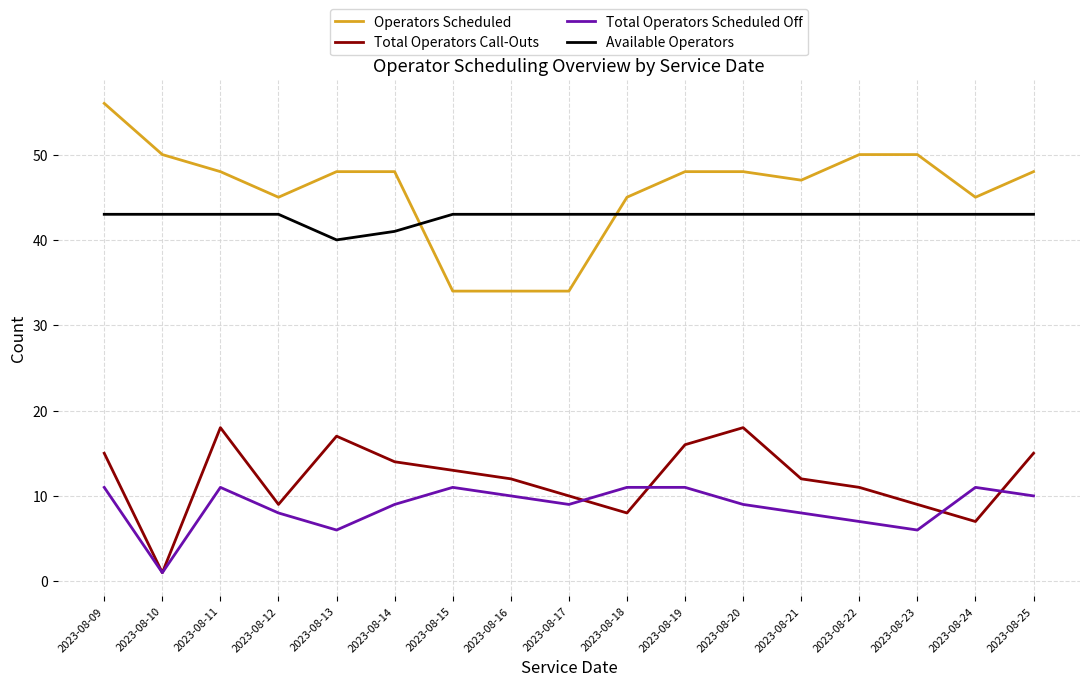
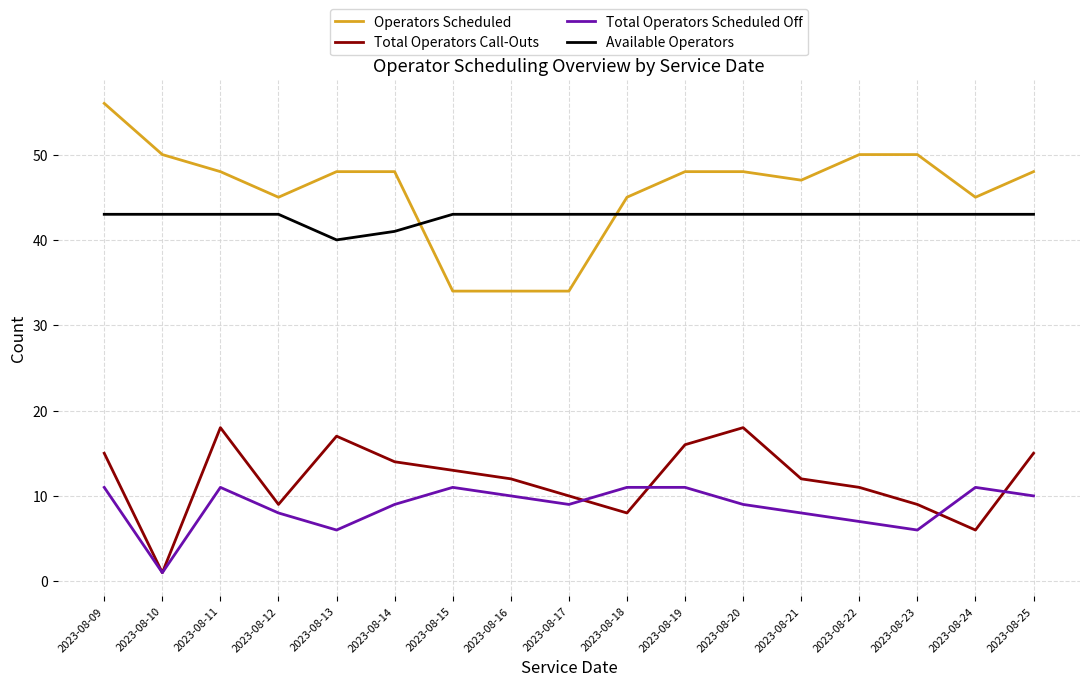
  {
    "Operators Scheduled": {
      "2023-08-09": 56,
      "2023-08-10": 50,
      "2023-08-11": 48,
      "2023-08-12": 45,
      "2023-08-13": 48,
      "2023-08-14": 48,
      "2023-08-15": 34,
      "2023-08-16": 34,
      "2023-08-17": 34,
      "2023-08-18": 45,
      "2023-08-19": 48,
      "2023-08-20": 48,
      "2023-08-21": 47,
      "2023-08-22": 50,
      "2023-08-23": 50,
      "2023-08-24": 45,
      "2023-08-25": 48
    },
    "Total Operators Call-Outs": {
      "2023-08-09": 15,
      "2023-08-11": 18,
      "2023-08-12": 9,
      "2023-08-13": 17,
      "2023-08-14": 14,
      "2023-08-15": 13,
      "2023-08-16": 12,
      "2023-08-17": 10,
      "2023-08-18": 8,
      "2023-08-19": 16,
      "2023-08-20": 18,
      "2023-08-21": 12,
      "2023-08-22": 11,
      "2023-08-23": 9,
-     "2023-08-24": 7,
+     "2023-08-24": 6,
      "2023-08-25": 15
    },
    "Total Operators Scheduled Off": {
      "2023-08-09": 11,
      "2023-08-11": 11,
      "2023-08-12": 8,
      "2023-08-13": 6,
      "2023-08-14": 9,
      "2023-08-15": 11,
      "2023-08-16": 10,
      "2023-08-17": 9,
      "2023-08-18": 11,
      "2023-08-19": 11,
      "2023-08-20": 9,
      "2023-08-21": 8,
      "2023-08-22": 7,
      "2023-08-23": 6,
      "2023-08-24": 11,
      "2023-08-25": 10
    },
    "Available Operators": {
      "2023-08-09": 43,
      "2023-08-10": 43,
      "2023-08-11": 43,
      "2023-08-12": 43,
      "2023-08-13": 40,
      "2023-08-14": 41,
      "2023-08-15": 43,
      "2023-08-16": 43,
      "2023-08-17": 43,
      "2023-08-18": 43,
      "2023-08-19": 43,
      "2023-08-20": 43,
      "2023-08-21": 43,
      "2023-08-22": 43,
      "2023-08-23": 43,
      "2023-08-24": 43,
      "2023-08-25": 43
    }
  }
